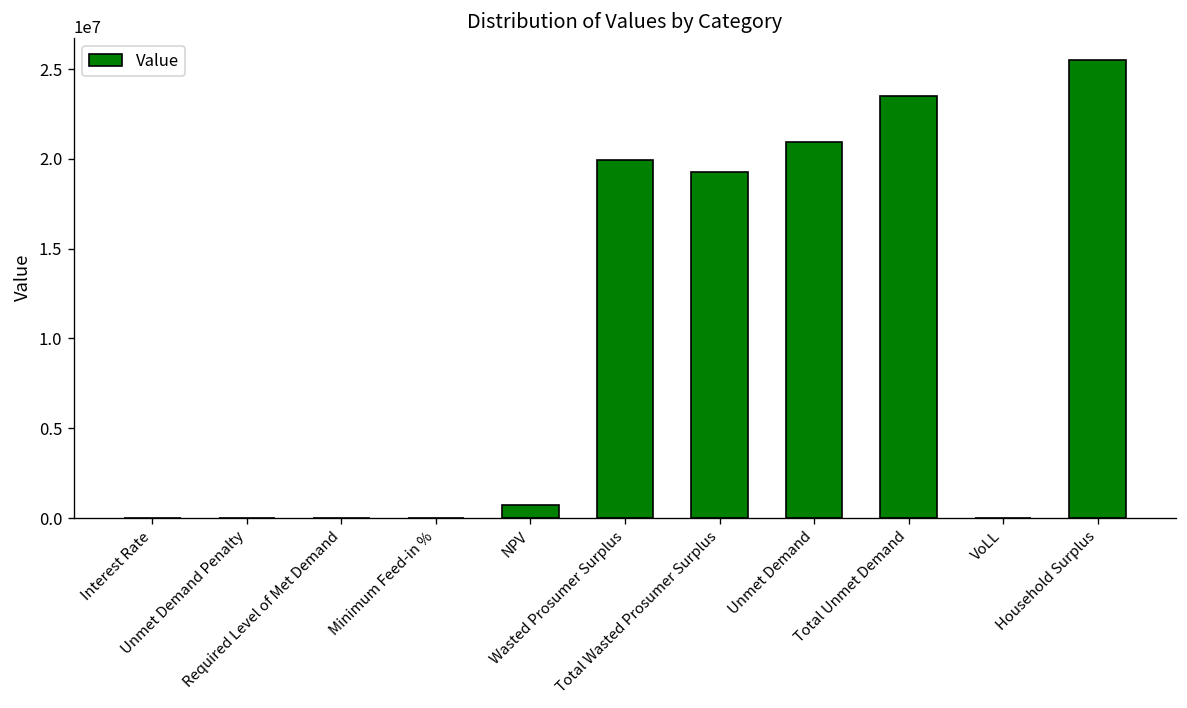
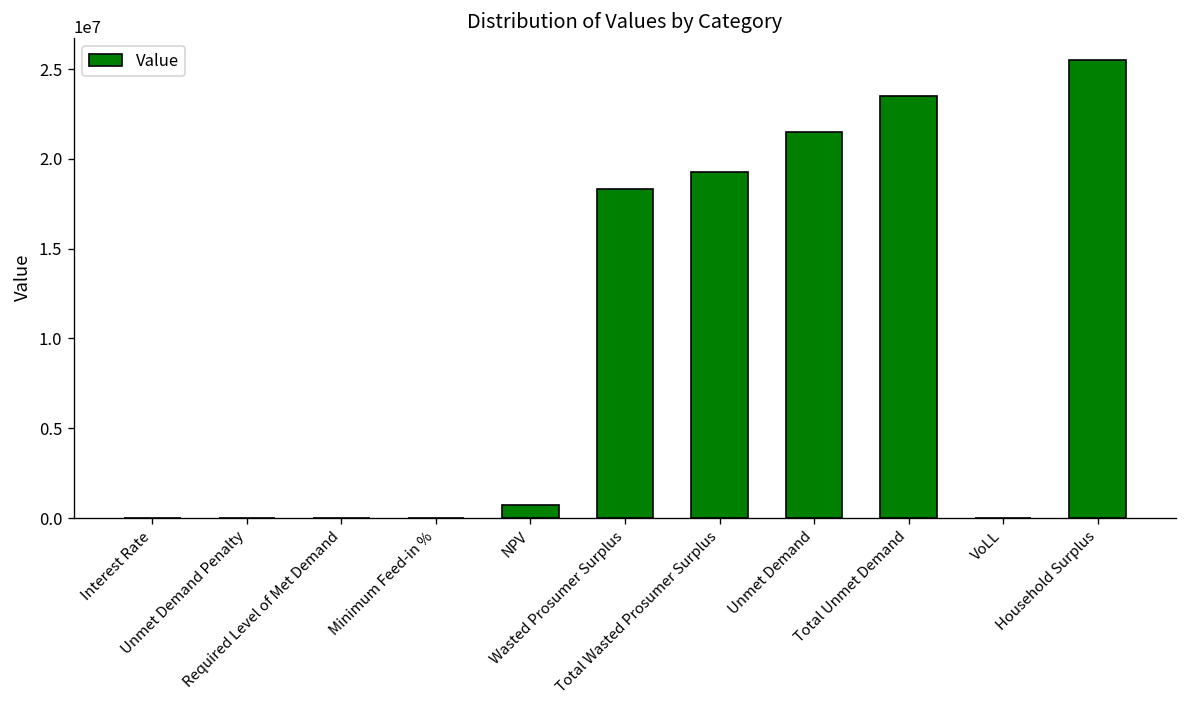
  {
    "Unmet Demand Penalty": 0,
    "Required Level of Met Demand": 0,
    "Minimum Feed-in %": 0,
    "NPV": 700000,
-   "Wasted Prosumer Surplus": 20000000,
+   "Wasted Prosumer Surplus": 18300000,
    "Total Wasted Prosumer Surplus": 19300000,
-   "Unmet Demand": 20900000,
+   "Unmet Demand": 21500000,
    "Total Unmet Demand": 23500000,
    "Household Surplus": 25500000
  }
